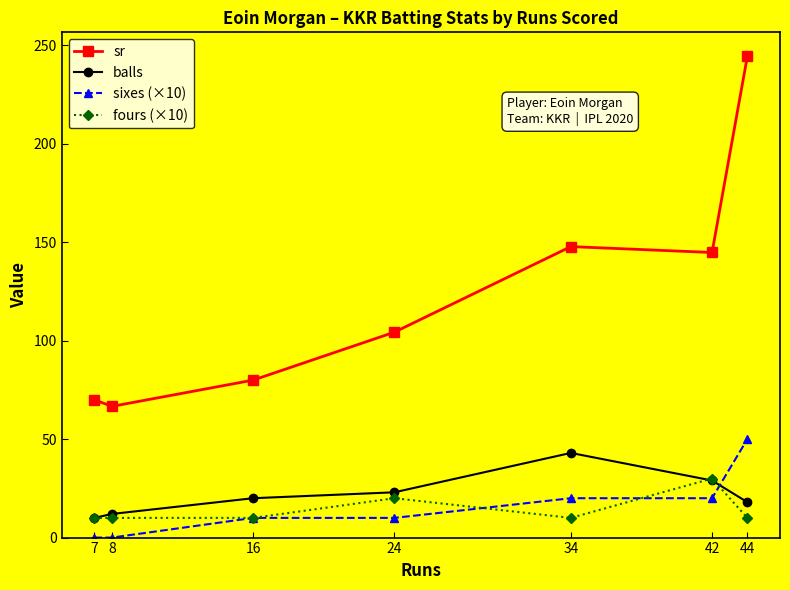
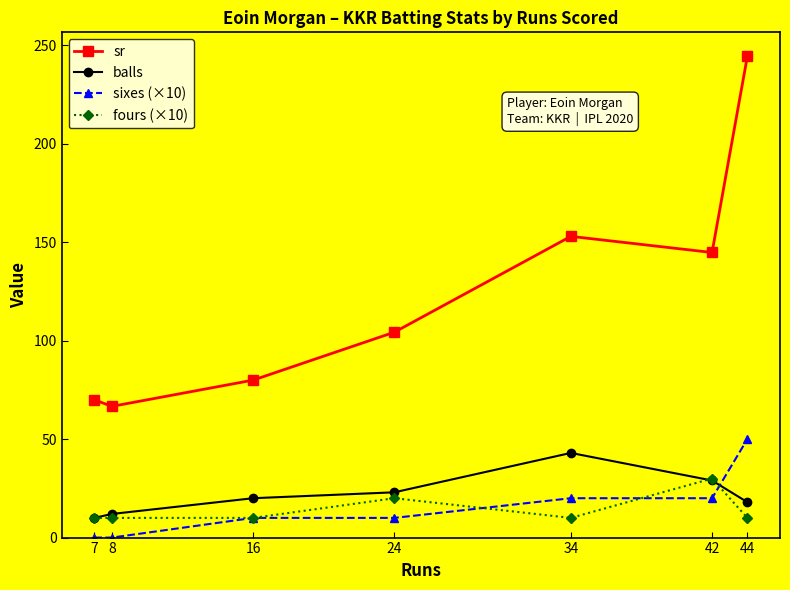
  {
    "sr": {
      "7": 70,
      "8": 67,
      "16": 80,
      "24": 104,
-     "34": 148,
+     "34": 153,
      "42": 145,
      "44": 244
    },
    "balls": {
      "8": 12,
      "16": 20,
      "24": 23,
      "34": 43,
      "44": 18
    },
    "sixes (×10)": {
      "7": 0,
      "8": 0,
      "24": 10,
      "34": 20,
      "42": 20,
      "44": 50
    },
    "fours (×10)": {
      "8": 10,
      "24": 20,
      "34": 10,
      "44": 10
    }
  }
